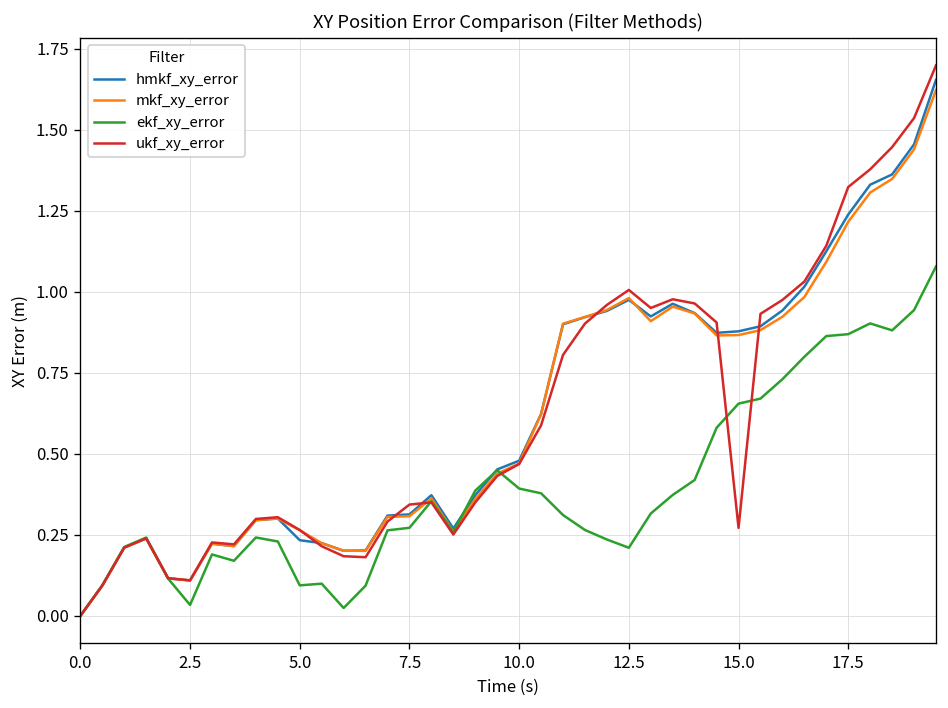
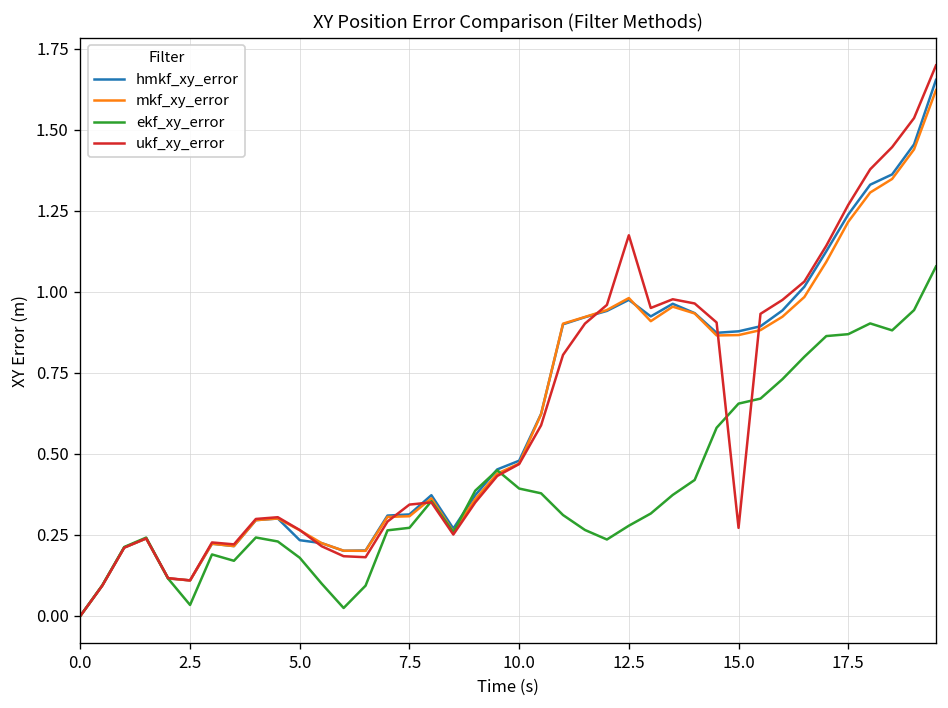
  {
    "hmkf_xy_error": {
      "5.0": 0.23,
      "15.0": 0.88,
      "17.5": 1.24
    },
    "mkf_xy_error": {
      "15.0": 0.87,
      "17.5": 1.22
    },
    "ekf_xy_error": {
      "2.5": 0.03,
-     "5.0": 0.09,
+     "5.0": 0.18,
      "7.5": 0.27,
      "10.0": 0.39,
-     "12.5": 0.21,
+     "12.5": 0.28,
      "15.0": 0.66,
      "17.5": 0.87
    },
    "ukf_xy_error": {
      "7.5": 0.34,
-     "12.5": 1.01,
+     "12.5": 1.17,
      "15.0": 0.27,
-     "17.5": 1.32
+     "17.5": 1.27
    }
  }
